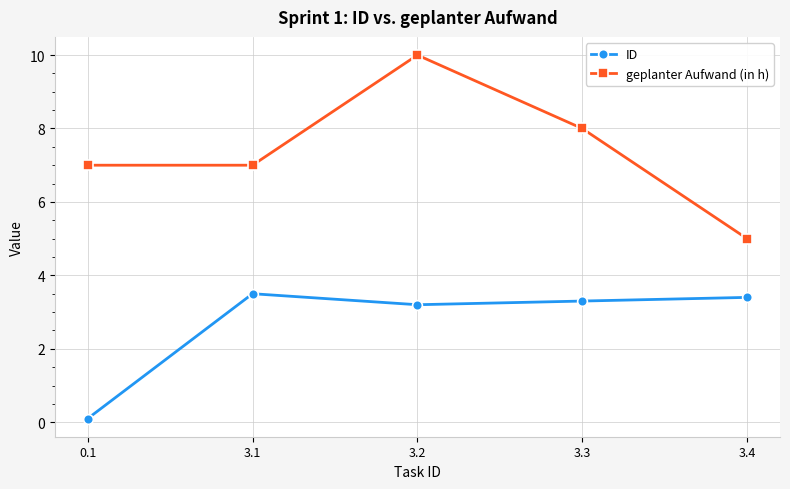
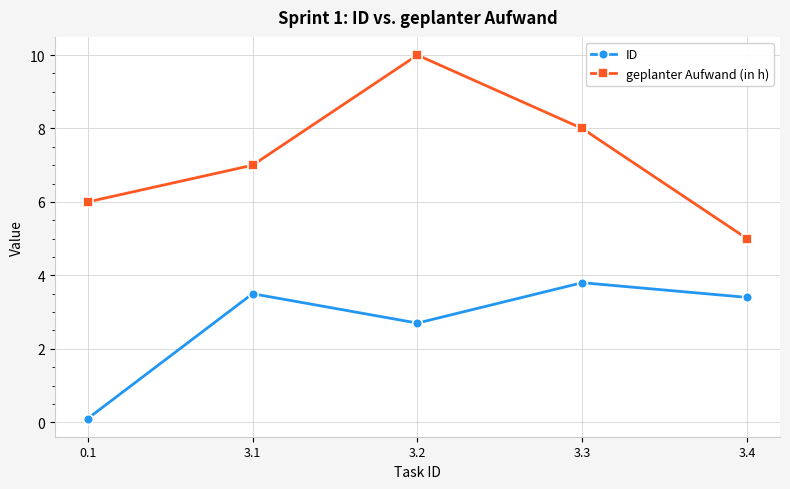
  {
    "ID": {
      "0.1": 0.1,
      "3.1": 3.5,
-     "3.2": 3.2,
-     "3.3": 3.3,
+     "3.2": 2.7,
+     "3.3": 3.8,
      "3.4": 3.4
    },
    "geplanter Aufwand (in h)": {
-     "0.1": 7,
+     "0.1": 6,
      "3.1": 7,
      "3.2": 10,
      "3.3": 8,
      "3.4": 5
    }
  }
